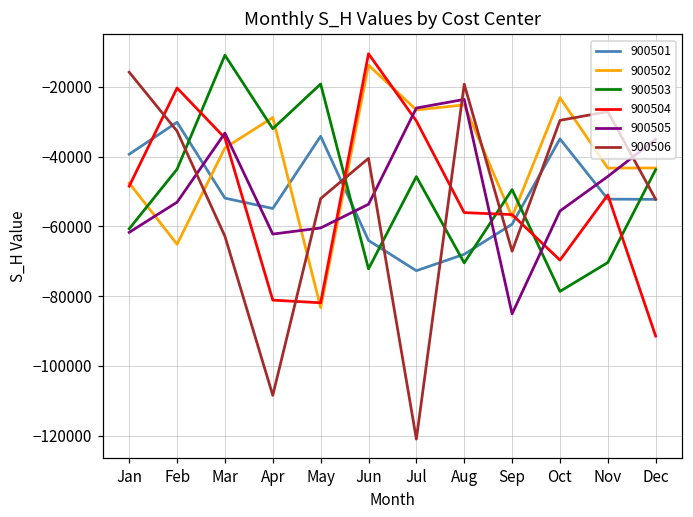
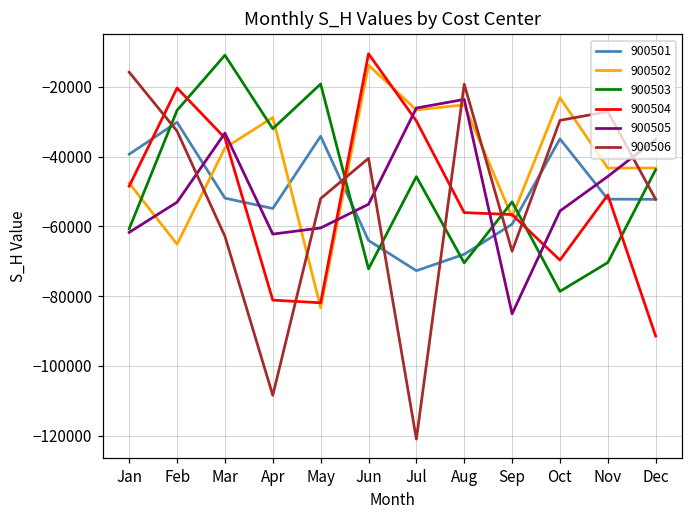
  {
    "900501": {
      "Jan": -39000,
      "Feb": -30000,
      "Mar": -52000,
      "Apr": -55000,
      "May": -34000,
      "Jun": -64000,
      "Jul": -73000,
      "Aug": -68000,
      "Sep": -59000,
      "Oct": -35000,
      "Nov": -52000
    },
    "900502": {
      "Jan": -48000,
      "Feb": -65000,
      "Mar": -38000,
      "Apr": -29000,
      "May": -83000,
      "Jun": -14000,
      "Aug": -25000,
      "Oct": -23000,
      "Nov": -43000
    },
    "900503": {
      "Jan": -61000,
-     "Feb": -44000,
+     "Feb": -27000,
      "Mar": -11000,
      "Apr": -32000,
      "May": -19000,
      "Jun": -72000,
      "Jul": -46000,
      "Aug": -70000,
-     "Sep": -49000,
+     "Sep": -53000,
      "Oct": -79000,
      "Nov": -70000
    },
    "900504": {
      "Jan": -48000,
      "Feb": -20000,
      "Mar": -35000,
      "Apr": -81000,
      "May": -82000,
      "Jun": -11000,
      "Jul": -30000,
      "Aug": -56000,
      "Oct": -70000,
      "Nov": -51000,
      "Dec": -91000
    },
    "900505": {
      "Jan": -62000,
      "Feb": -53000,
      "Mar": -33000,
      "Apr": -62000,
      "May": -60000,
      "Jun": -54000,
      "Aug": -24000,
      "Sep": -85000,
      "Oct": -56000,
      "Nov": -46000
    },
    "900506": {
      "Jan": -16000,
      "Feb": -33000,
      "Mar": -63000,
      "Apr": -108000,
      "May": -52000,
      "Jun": -41000,
      "Jul": -121000,
      "Aug": -19000,
      "Sep": -67000,
      "Oct": -30000
    }
  }
